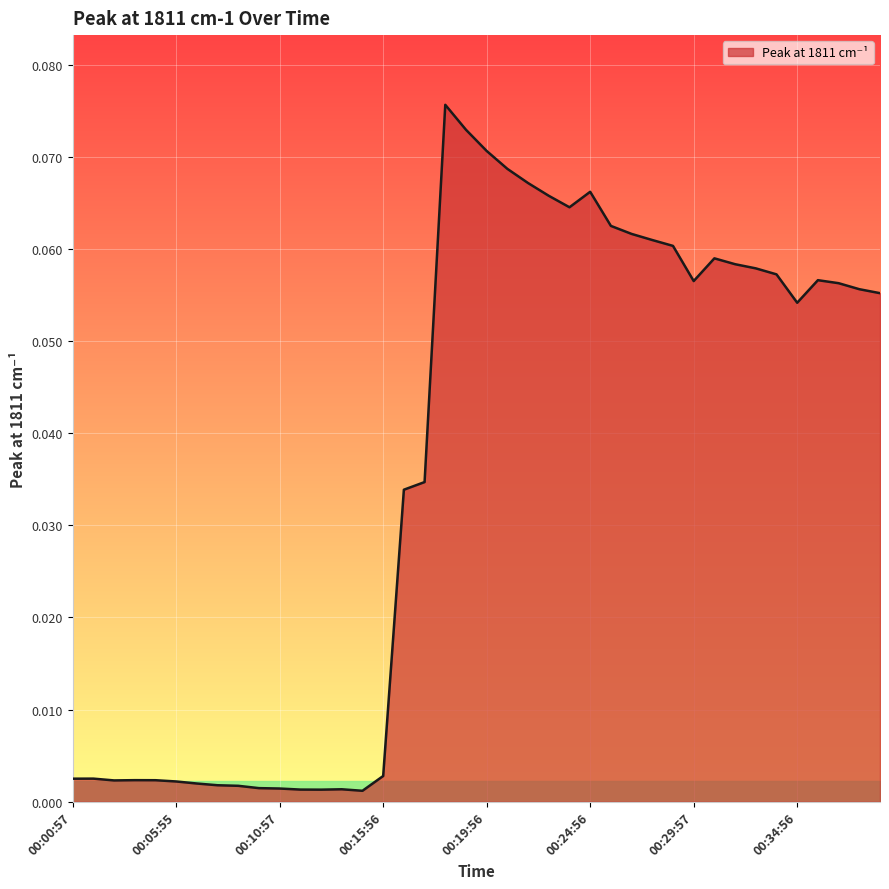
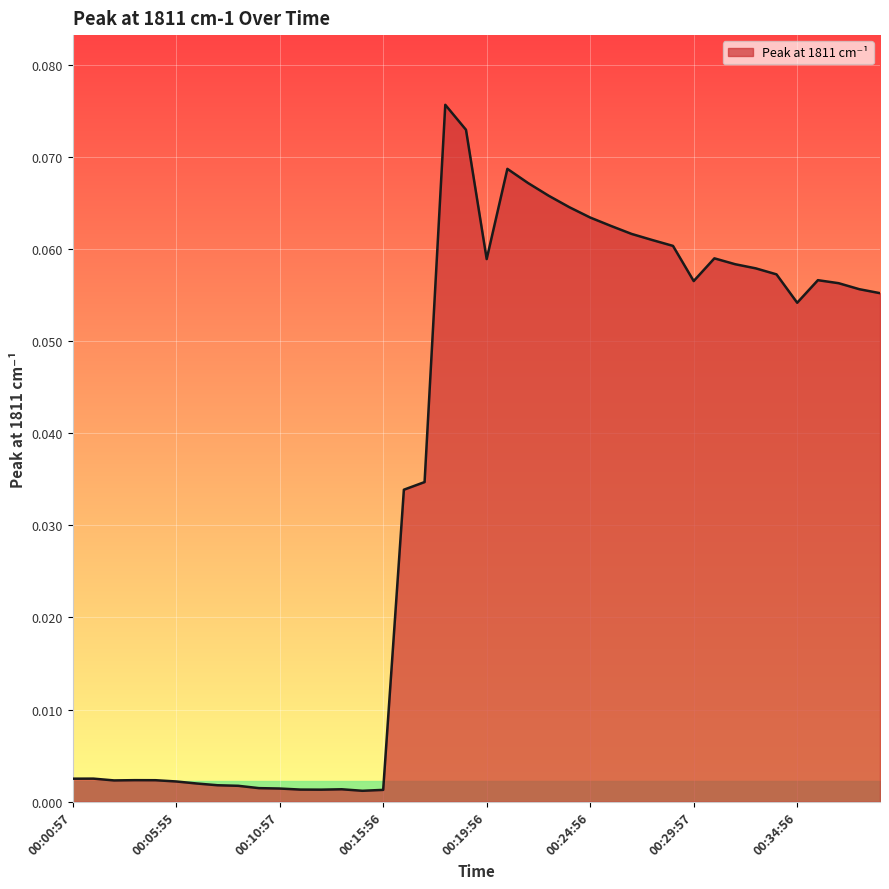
  {
    "Peak at 1811 cm⁻¹": {
      "00:10:57": 0.001,
-     "00:15:56": 0.003,
-     "00:19:56": 0.071,
-     "00:24:56": 0.066,
+     "00:15:56": 0.001,
+     "00:19:56": 0.059,
+     "00:24:56": 0.063,
      "00:29:57": 0.057,
      "00:34:56": 0.054
    }
  }
